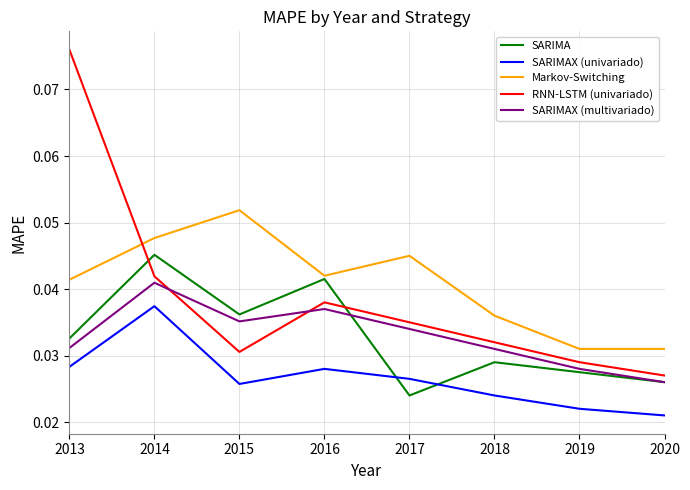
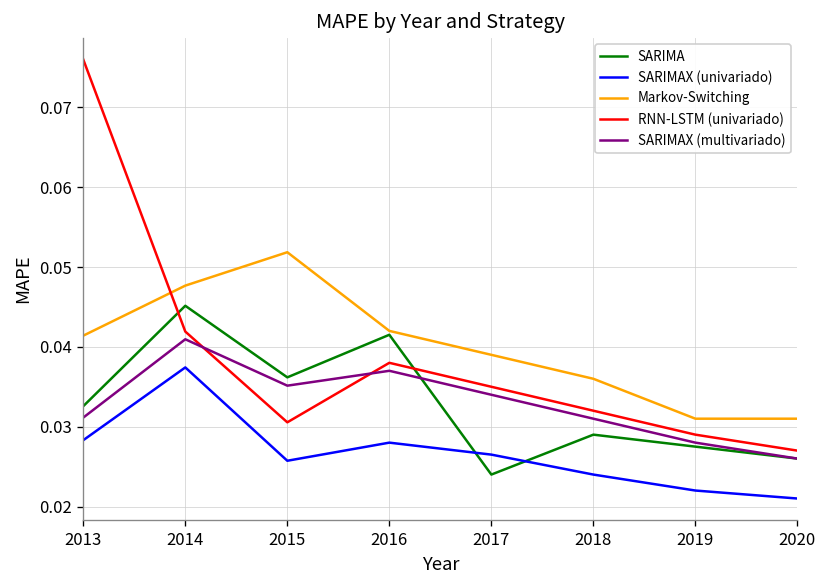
  {
    "SARIMA": {
      "2013": 0.033,
      "2014": 0.045,
      "2015": 0.036,
      "2016": 0.042,
      "2017": 0.024,
      "2018": 0.029,
      "2019": 0.028
    },
    "SARIMAX (univariado)": {
      "2013": 0.028,
      "2014": 0.037,
      "2015": 0.026,
      "2016": 0.028,
      "2017": 0.027,
      "2018": 0.024,
      "2019": 0.022,
      "2020": 0.021
    },
    "Markov-Switching": {
      "2013": 0.041,
      "2014": 0.048,
      "2015": 0.052,
      "2016": 0.042,
-     "2017": 0.045,
+     "2017": 0.039,
      "2018": 0.036,
      "2019": 0.031,
      "2020": 0.031
    },
    "RNN-LSTM (univariado)": {
      "2013": 0.076,
      "2014": 0.042,
      "2015": 0.031,
      "2016": 0.038,
      "2017": 0.035,
      "2018": 0.032,
      "2019": 0.029,
      "2020": 0.027
    },
    "SARIMAX (multivariado)": {
      "2013": 0.031,
      "2014": 0.041,
      "2015": 0.035,
      "2016": 0.037,
      "2017": 0.034,
      "2018": 0.031,
      "2019": 0.028
    }
  }
